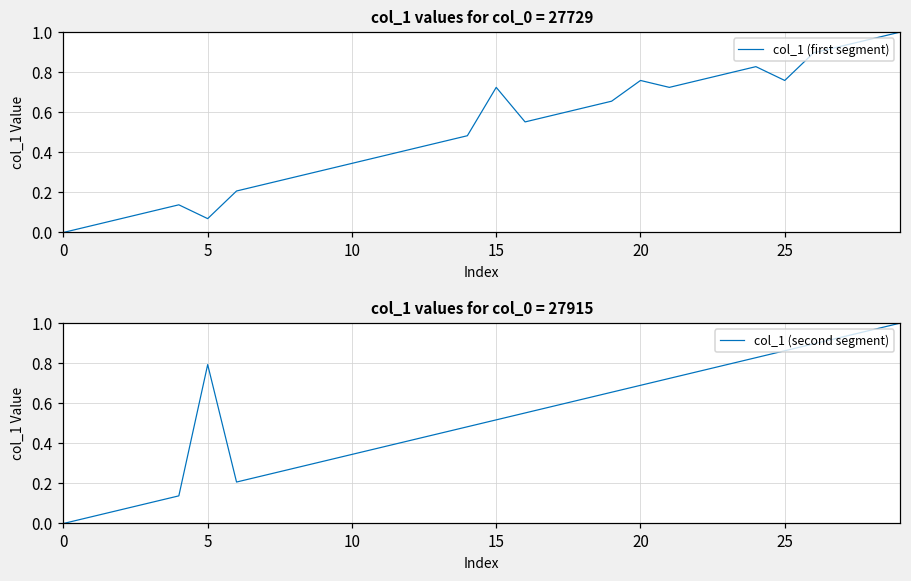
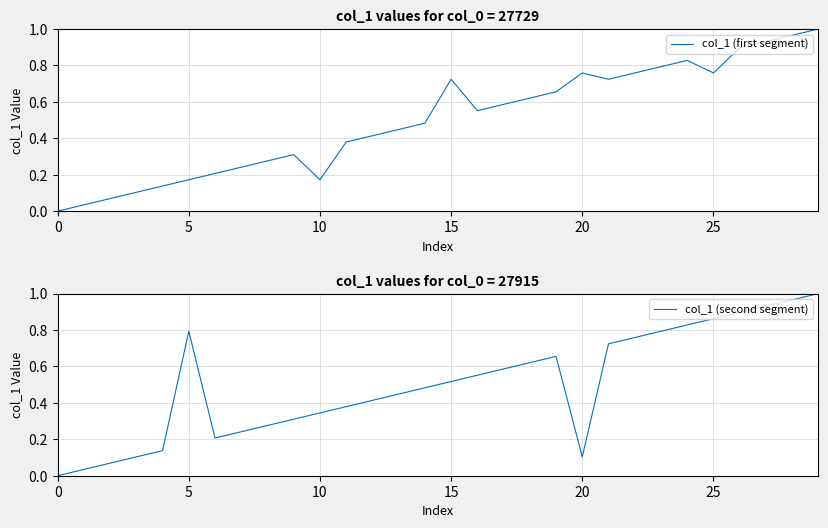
  {
    "col_1 values for col_0 = 27729": {
      "0": 0.00,
-     "5": 0.07,
-     "10": 0.34,
+     "5": 0.17,
+     "10": 0.17,
      "15": 0.72,
      "20": 0.76,
      "25": 0.76
    },
    "col_1 values for col_0 = 27915": {
      "0": 0.00,
      "5": 0.79,
      "10": 0.34,
      "15": 0.52,
-     "20": 0.69
+     "20": 0.10
    }
  }
